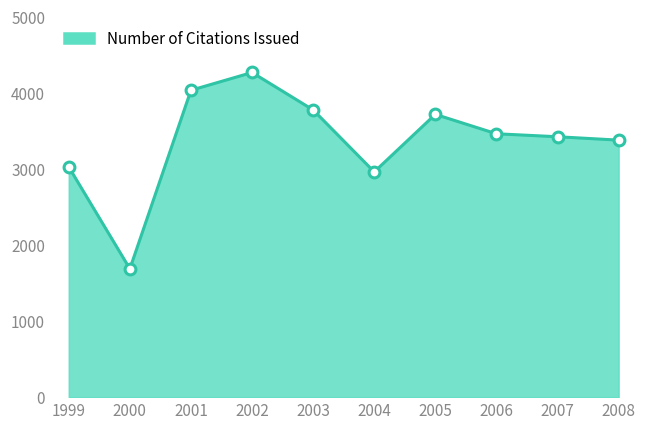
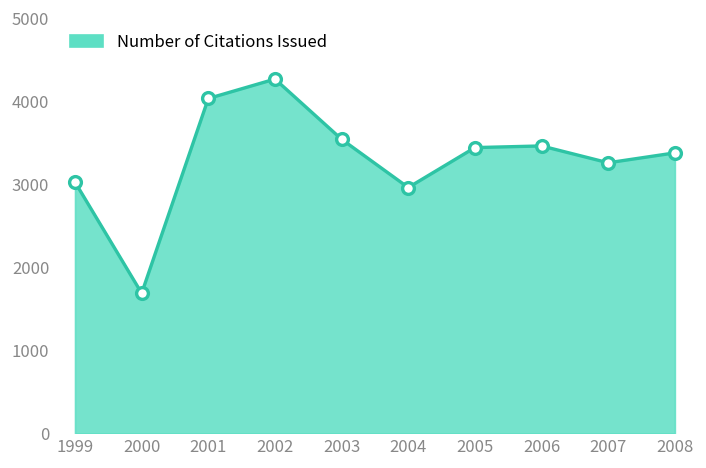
  {
    "1999": 3000,
    "2000": 1700,
    "2001": 4000,
    "2002": 4300,
-   "2003": 3800,
+   "2003": 3500,
    "2004": 3000,
-   "2005": 3700,
+   "2005": 3400,
    "2006": 3500,
-   "2007": 3400,
+   "2007": 3300,
    "2008": 3400
  }
